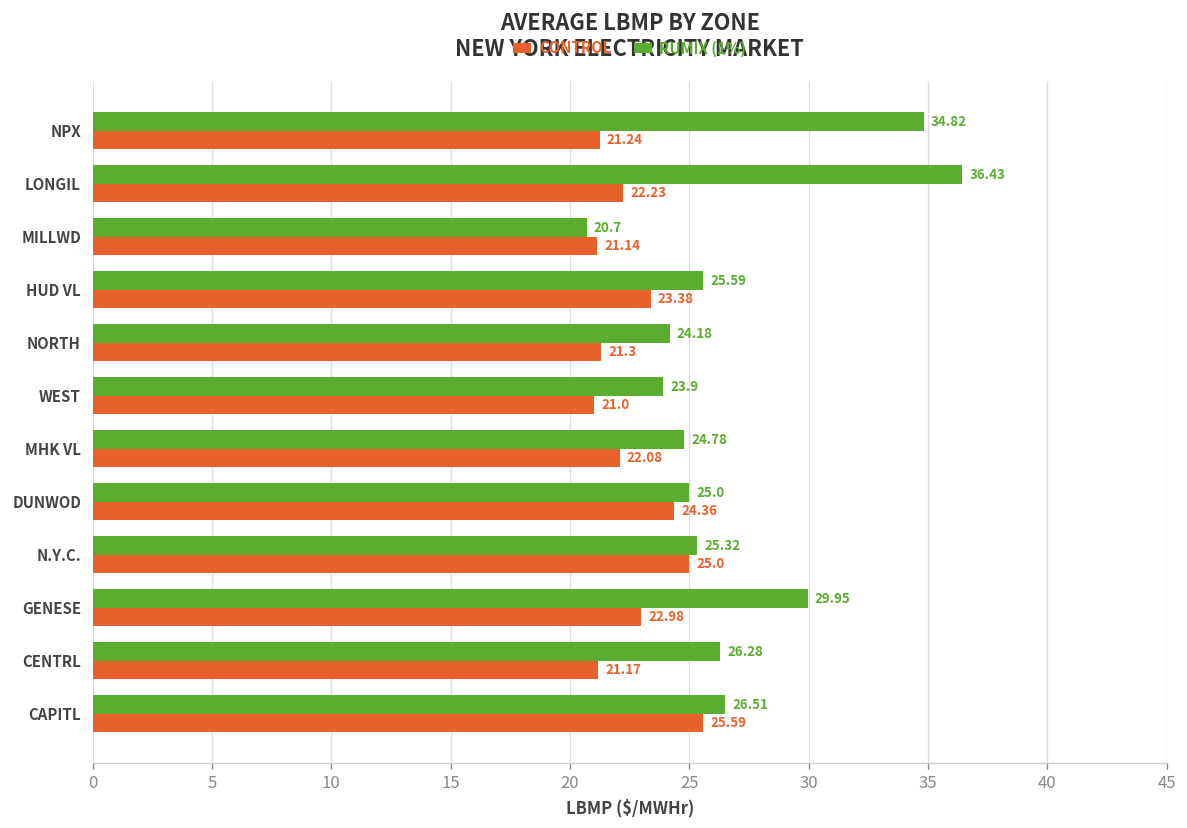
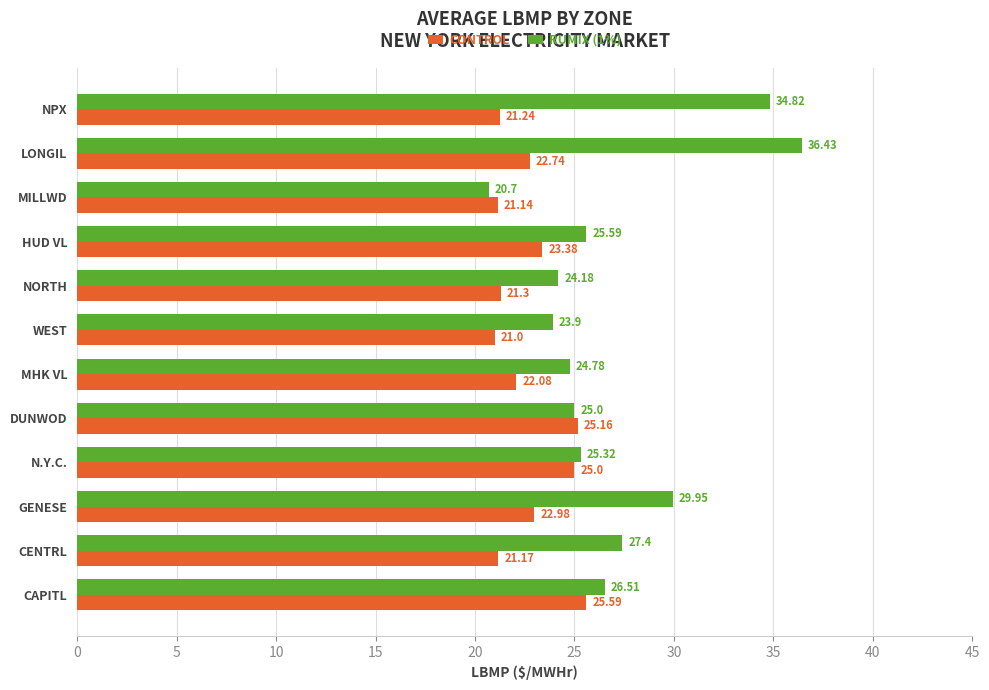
  {
    "CONTROL": {
      "NPX": 21.24,
-     "LONGIL": 22.23,
+     "LONGIL": 22.74,
      "MILLWD": 21.14,
      "HUD VL": 23.38,
      "NORTH": 21.3,
      "WEST": 21.0,
      "MHK VL": 22.08,
-     "DUNWOD": 24.36,
+     "DUNWOD": 25.16,
      "N.Y.C.": 25.0,
      "GENESE": 22.98,
      "CENTRL": 21.17,
      "CAPITL": 25.59
    },
    "RUMIX (1%)": {
      "NPX": 34.82,
      "LONGIL": 36.43,
      "MILLWD": 20.7,
      "HUD VL": 25.59,
      "NORTH": 24.18,
      "WEST": 23.9,
      "MHK VL": 24.78,
      "DUNWOD": 25.0,
      "N.Y.C.": 25.32,
      "GENESE": 29.95,
-     "CENTRL": 26.28,
+     "CENTRL": 27.4,
      "CAPITL": 26.51
    }
  }
